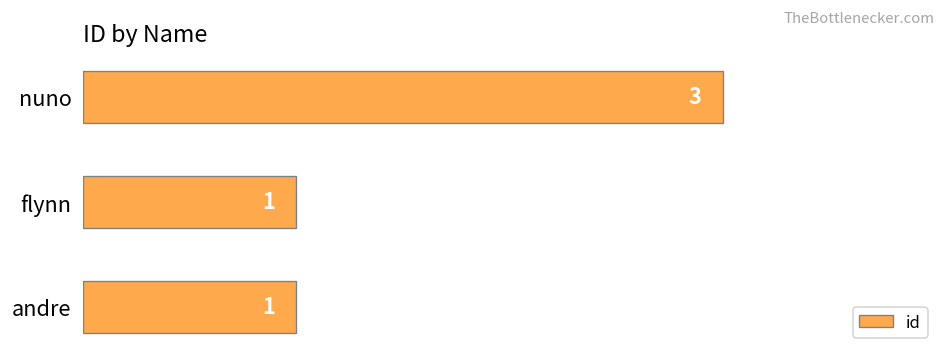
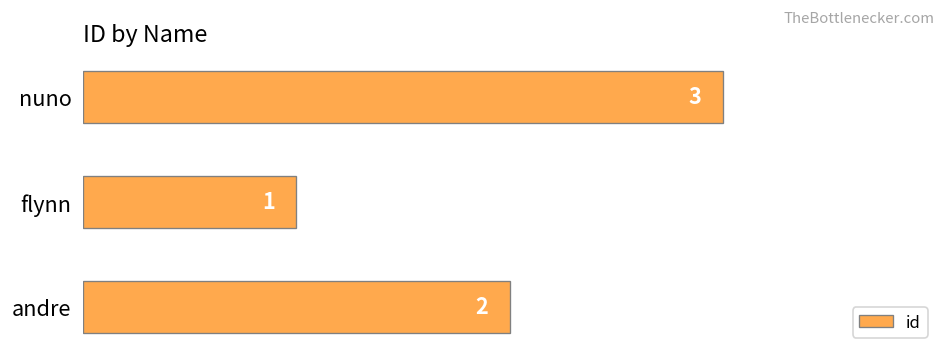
  {
    "nuno": 3,
    "flynn": 1,
-   "andre": 1
+   "andre": 2
  }
